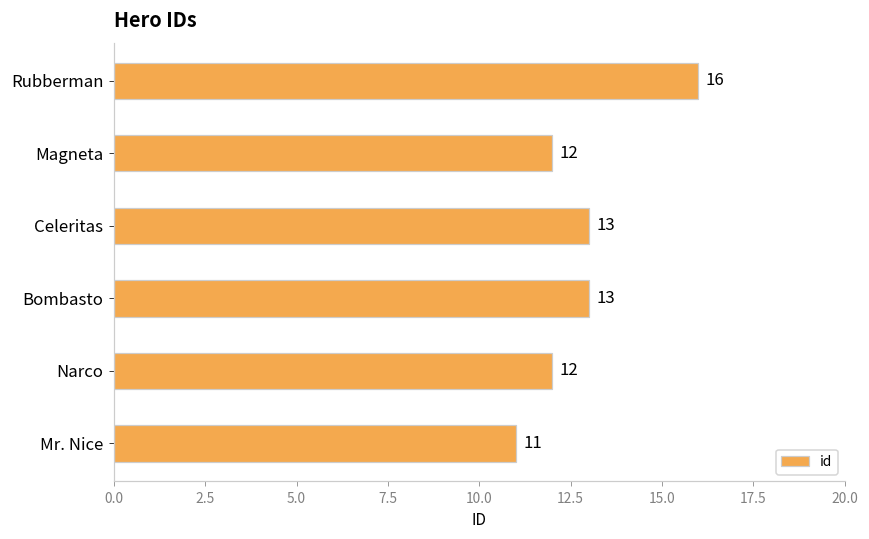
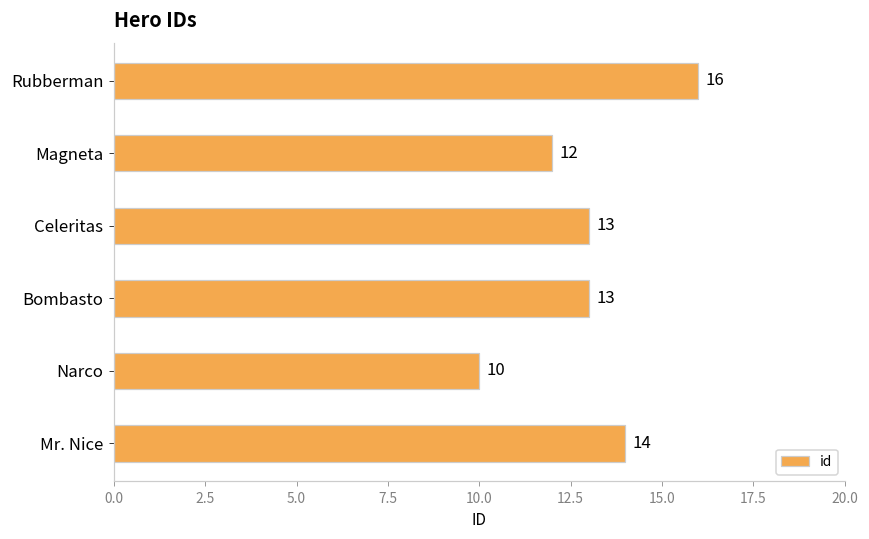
  {
    "Rubberman": 16,
    "Magneta": 12,
    "Celeritas": 13,
    "Bombasto": 13,
-   "Narco": 12,
-   "Mr. Nice": 11
+   "Narco": 10,
+   "Mr. Nice": 14
  }
